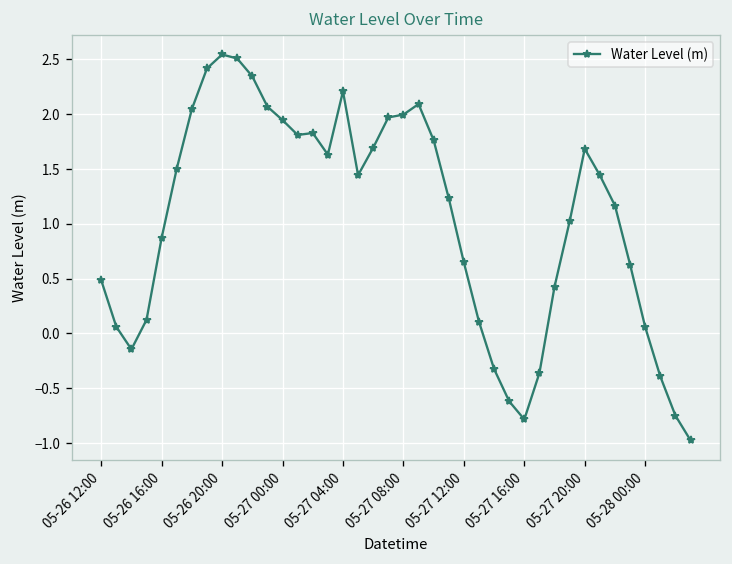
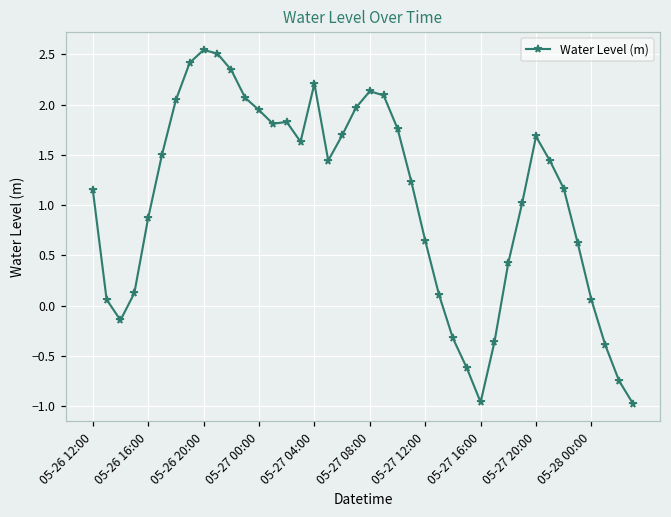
  {
-   "05-26 12:00": 0.5,
+   "05-26 12:00": 1.2,
    "05-26 16:00": 0.9,
    "05-26 20:00": 2.5,
    "05-27 00:00": 1.9,
    "05-27 04:00": 2.2,
-   "05-27 08:00": 2.0,
+   "05-27 08:00": 2.1,
    "05-27 12:00": 0.6,
-   "05-27 16:00": -0.8,
+   "05-27 16:00": -1.0,
    "05-27 20:00": 1.7,
    "05-28 00:00": 0.1
  }
